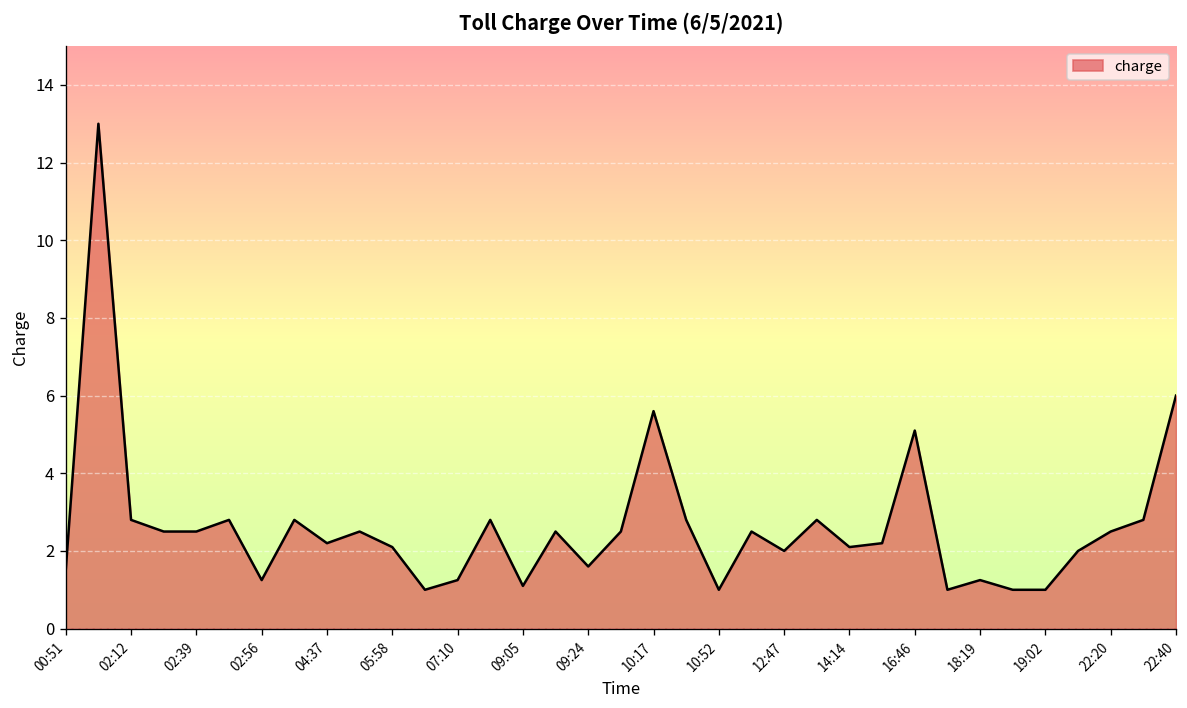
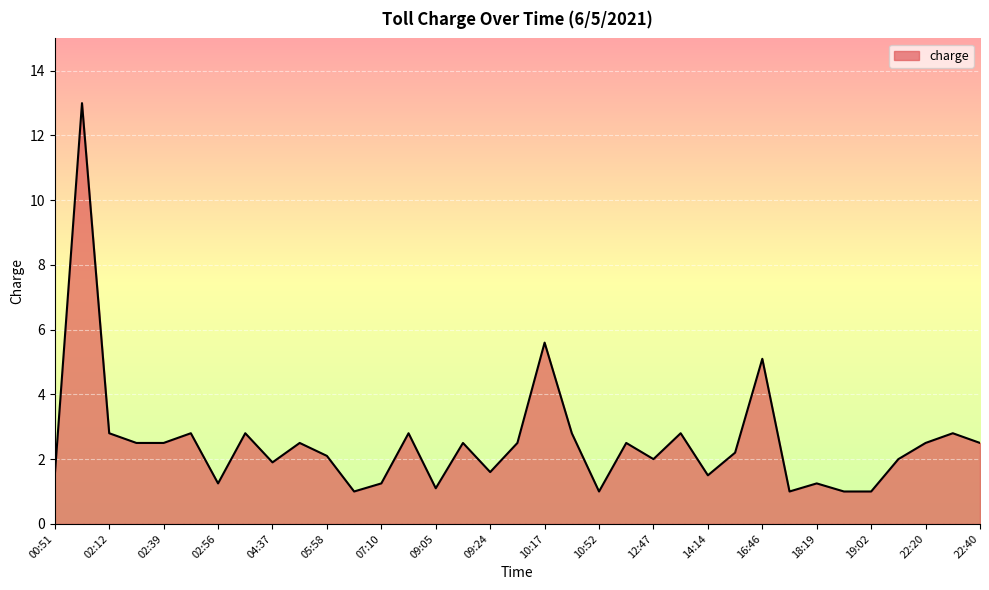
  {
    "00:51": 1.5,
    "02:12": 2.8,
    "02:39": 2.5,
    "02:56": 1.3,
-   "04:37": 2.2,
+   "04:37": 1.9,
    "05:58": 2.1,
    "07:10": 1.3,
    "09:05": 1.1,
    "09:24": 1.6,
    "10:17": 5.6,
    "10:52": 1.0,
    "12:47": 2.0,
-   "14:14": 2.1,
+   "14:14": 1.5,
    "16:46": 5.1,
    "18:19": 1.3,
    "19:02": 1.0,
    "22:20": 2.5,
-   "22:40": 6.0
+   "22:40": 2.5
  }
